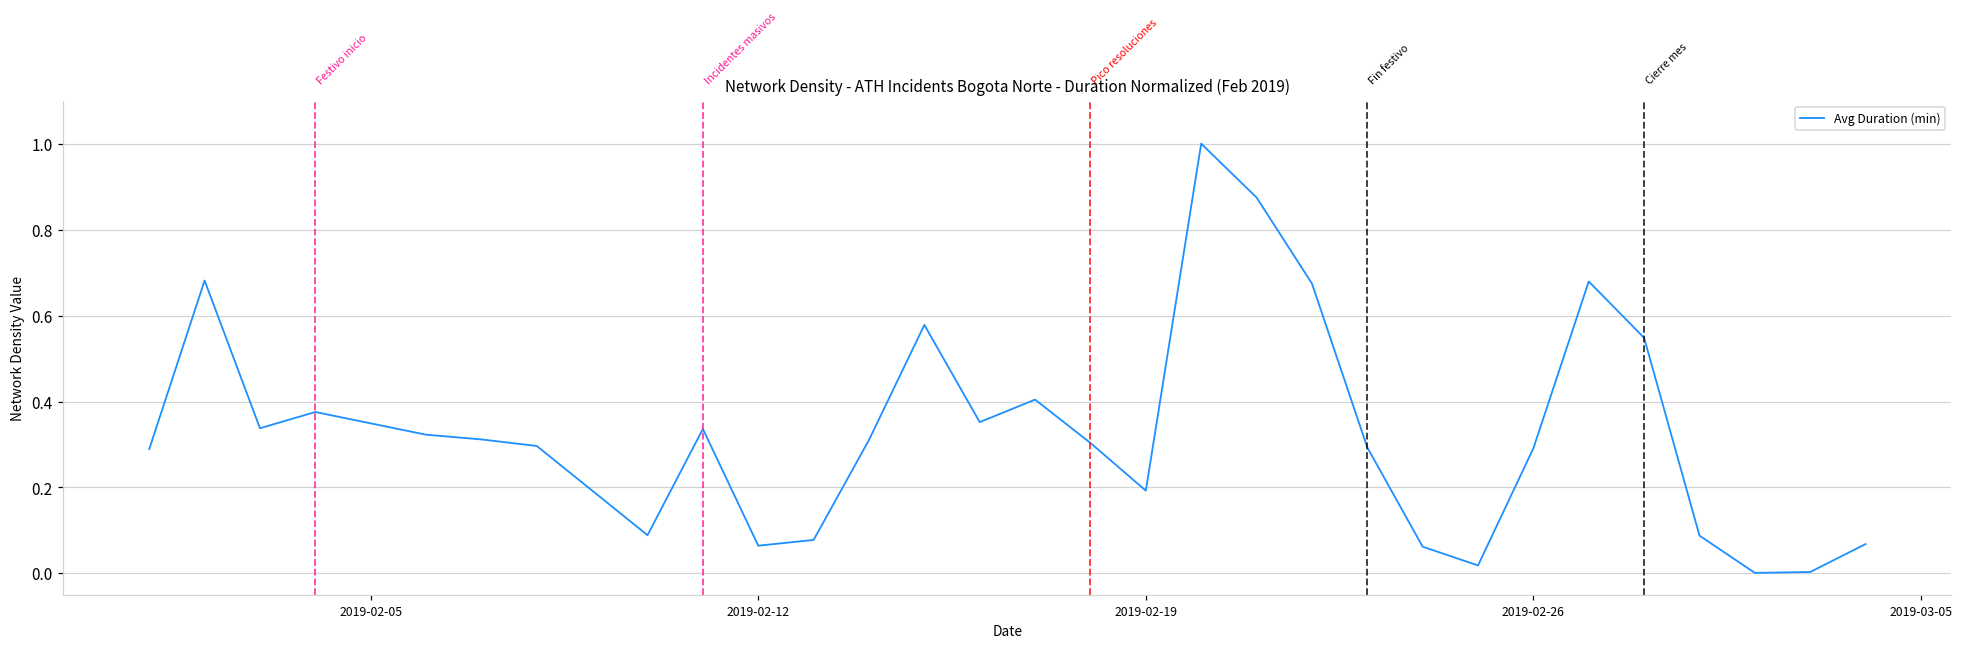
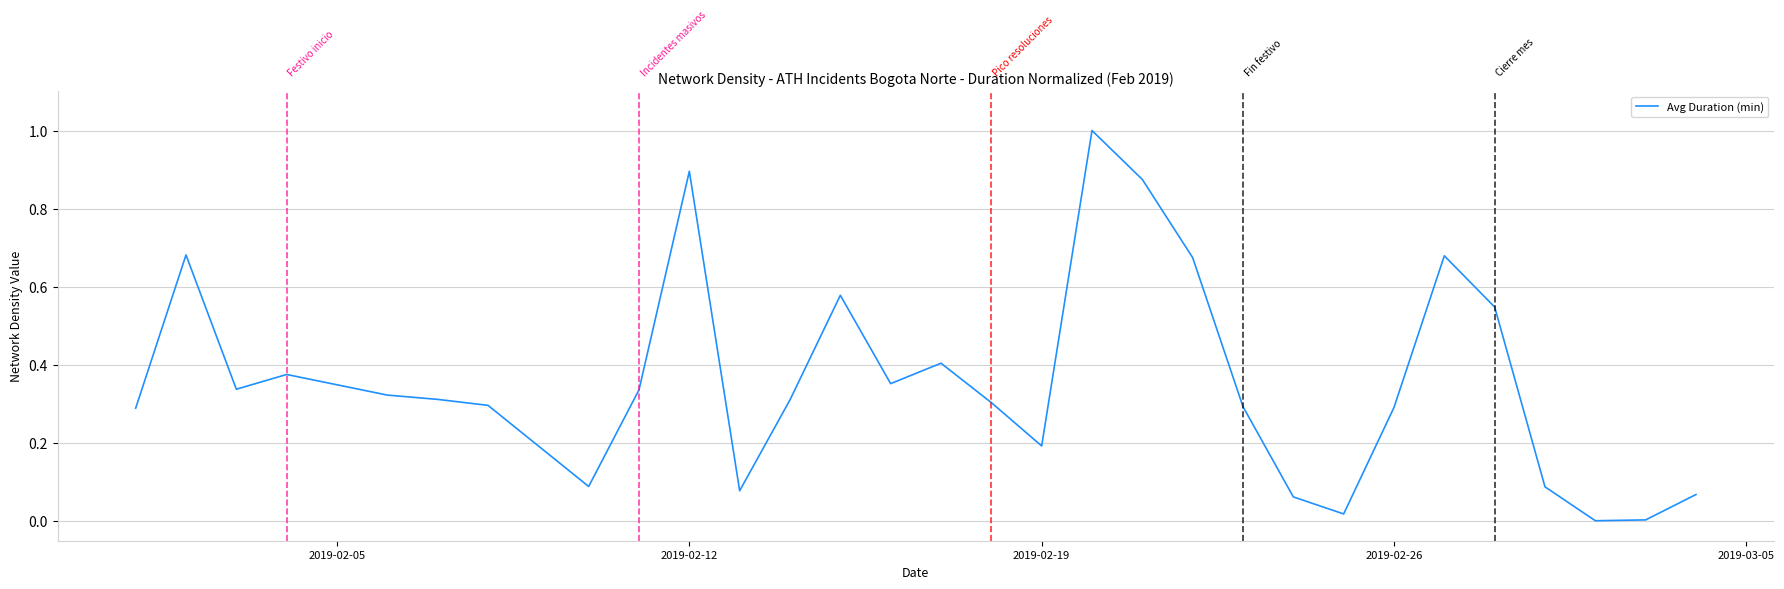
  {
-   "2019-02-12": 0.06,
+   "2019-02-12": 0.90,
    "2019-02-19": 0.19,
    "2019-02-26": 0.29
  }
